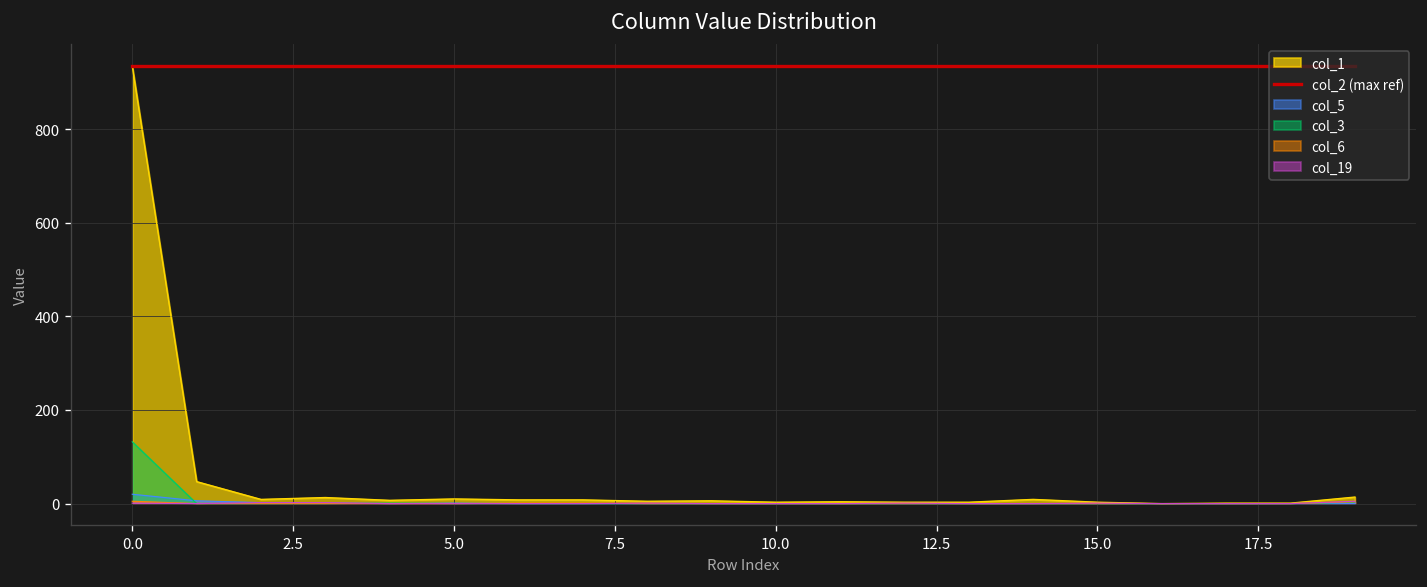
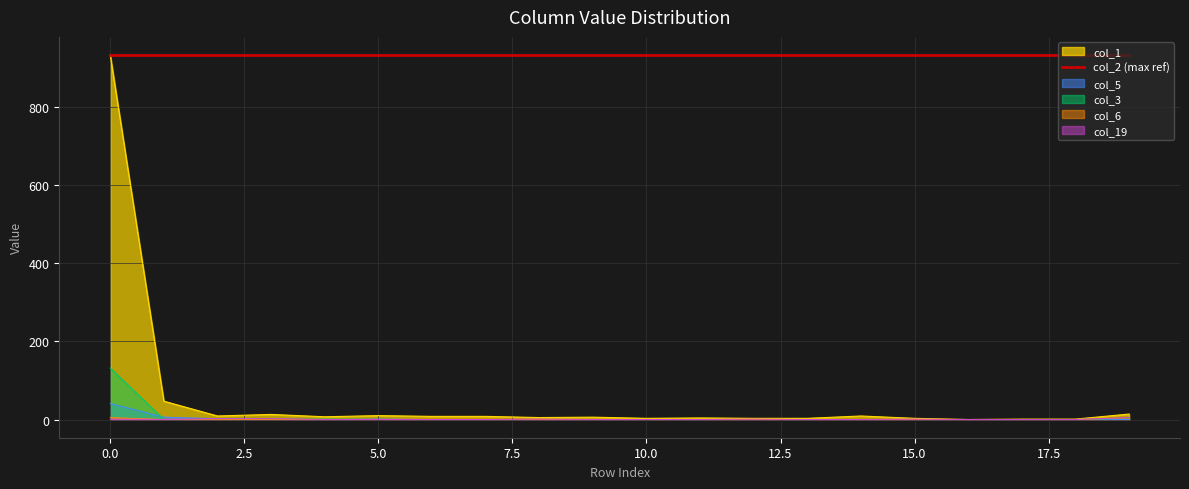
  {
    "col_1": {
      "5.0": 10
    },
    "col_5": {
-     "0.0": 20
+     "0.0": 40
    },
    "col_2 (max ref)": {
      "5.0": 930,
      "10.0": 930,
      "15.0": 930
    },
    "col_3": {
      "0.0": 130
    }
  }
